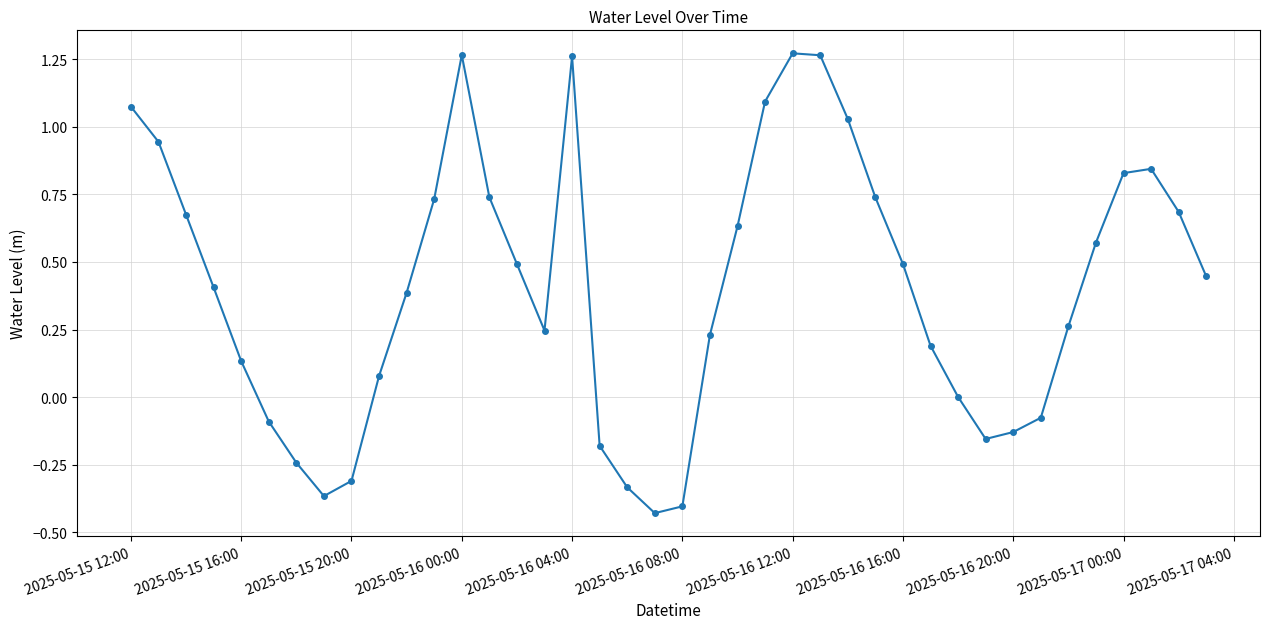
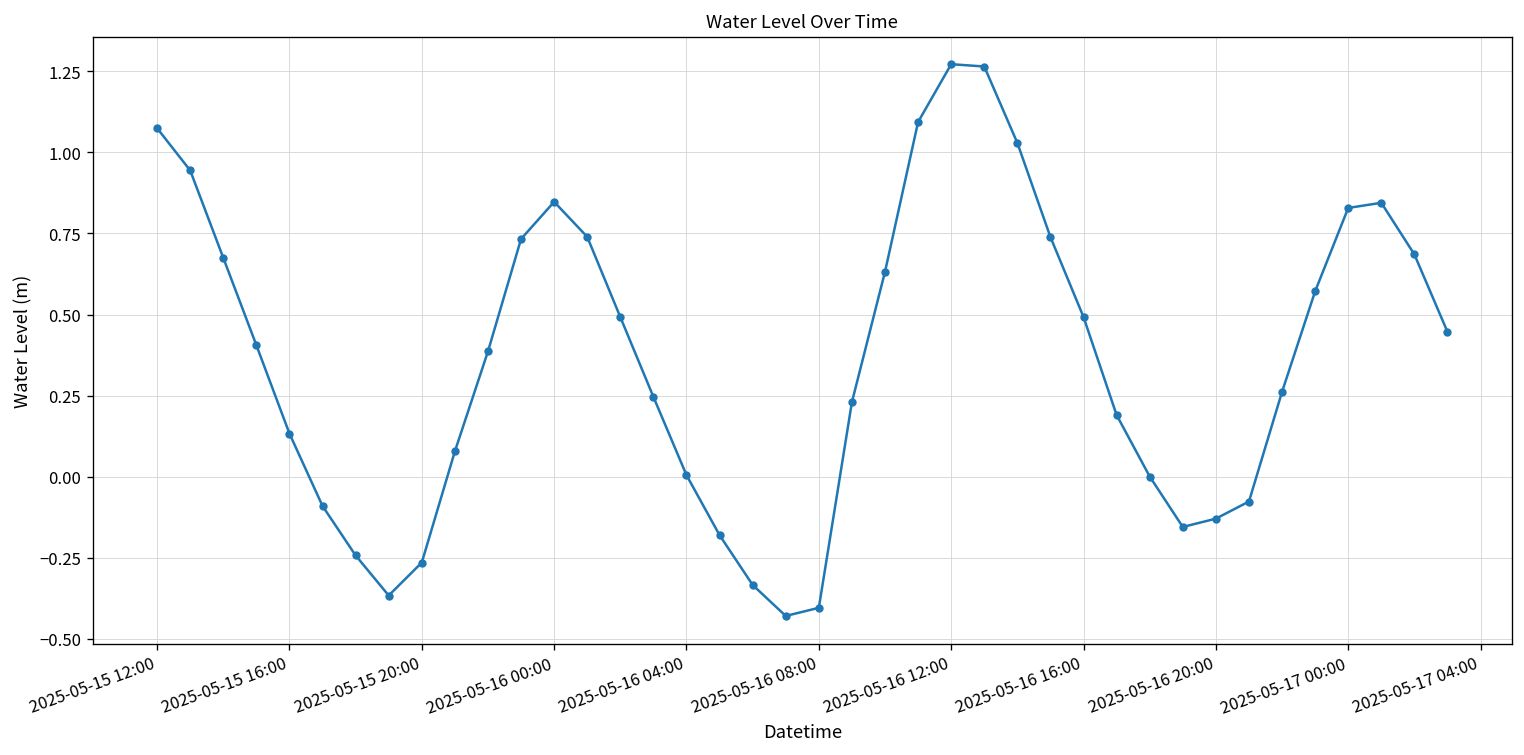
  {
    "2025-05-15 12:00": 1.07,
    "2025-05-15 16:00": 0.13,
-   "2025-05-15 20:00": -0.31,
-   "2025-05-16 00:00": 1.27,
-   "2025-05-16 04:00": 1.26,
+   "2025-05-15 20:00": -0.26,
+   "2025-05-16 00:00": 0.85,
+   "2025-05-16 04:00": 0.00,
    "2025-05-16 08:00": -0.40,
    "2025-05-16 12:00": 1.27,
    "2025-05-16 16:00": 0.49,
    "2025-05-16 20:00": -0.13,
    "2025-05-17 00:00": 0.83
  }
